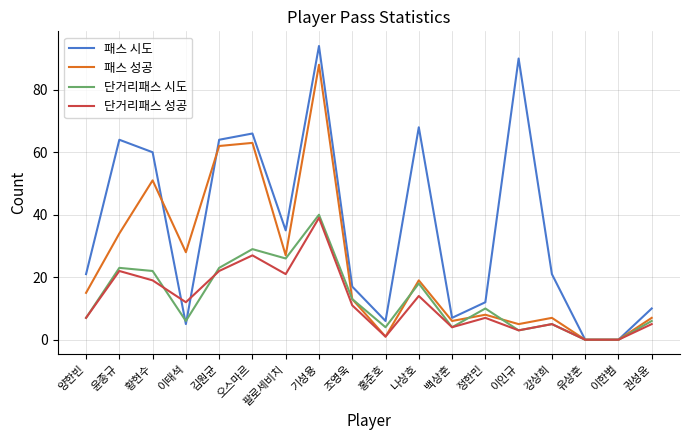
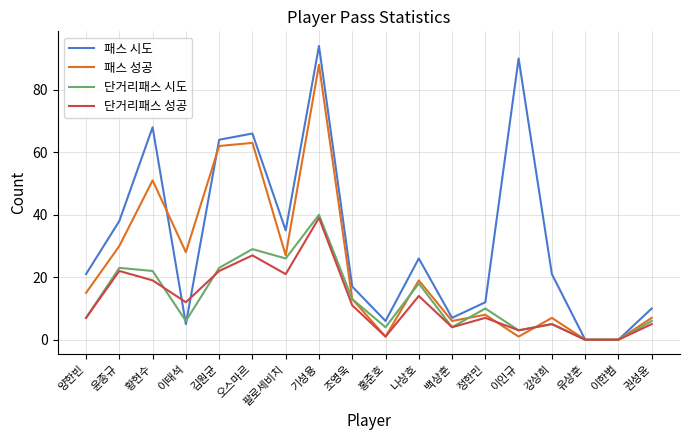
  {
    "패스 시도": {
      "양한빈": 21,
-     "윤종규": 64,
-     "황현수": 60,
+     "윤종규": 38,
+     "황현수": 68,
      "이태석": 5,
      "김원균": 64,
      "오스마르": 66,
      "팔로세비치": 35,
      "기성용": 94,
      "조영욱": 17,
      "홍준호": 6,
-     "나상호": 68,
+     "나상호": 26,
      "백상훈": 7,
      "정한민": 12,
      "이인규": 90,
      "강상희": 21,
      "권성윤": 10
    },
    "패스 성공": {
      "양한빈": 15,
-     "윤종규": 34,
+     "윤종규": 30,
      "황현수": 51,
      "이태석": 28,
      "김원균": 62,
      "오스마르": 63,
      "팔로세비치": 27,
      "기성용": 88,
      "나상호": 19,
      "백상훈": 6,
      "정한민": 8,
-     "이인규": 5,
+     "이인규": 1,
      "강상희": 7,
      "권성윤": 7
    },
    "단거리패스 시도": {
      "윤종규": 23,
      "황현수": 22,
      "이태석": 6,
      "김원균": 23,
      "오스마르": 29,
      "팔로세비치": 26,
      "기성용": 40,
      "홍준호": 4,
      "나상호": 18,
      "정한민": 10,
      "권성윤": 6
    },
    "단거리패스 성공": {
      "윤종규": 22,
      "황현수": 19,
      "이태석": 12,
      "김원균": 22,
      "오스마르": 27,
      "팔로세비치": 21,
      "기성용": 39,
      "조영욱": 11,
      "나상호": 14,
      "정한민": 7,
      "권성윤": 5
    }
  }
